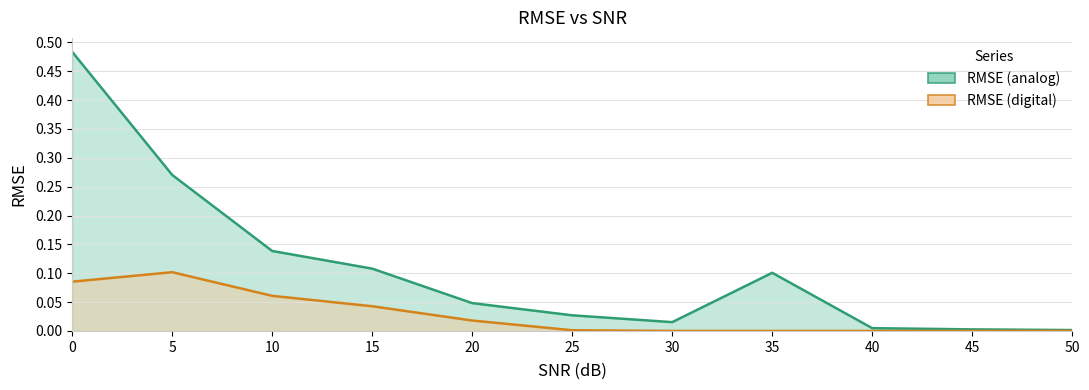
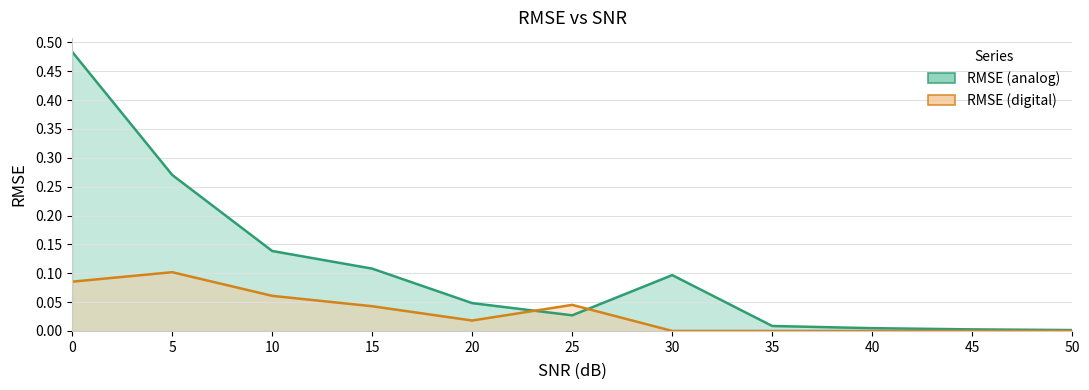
  {
    "RMSE (analog)": {
      "0": 0.48,
      "5": 0.27,
      "10": 0.14,
      "15": 0.11,
      "20": 0.05,
      "25": 0.03,
-     "30": 0.02,
-     "35": 0.10,
+     "30": 0.10,
+     "35": 0.01,
      "40": 0.00
    },
    "RMSE (digital)": {
      "0": 0.09,
      "5": 0.10,
      "10": 0.06,
      "15": 0.04,
      "20": 0.02,
-     "25": 0.00,
+     "25": 0.05,
      "30": 0.00,
      "35": 0.00,
      "40": 0.00
    }
  }
